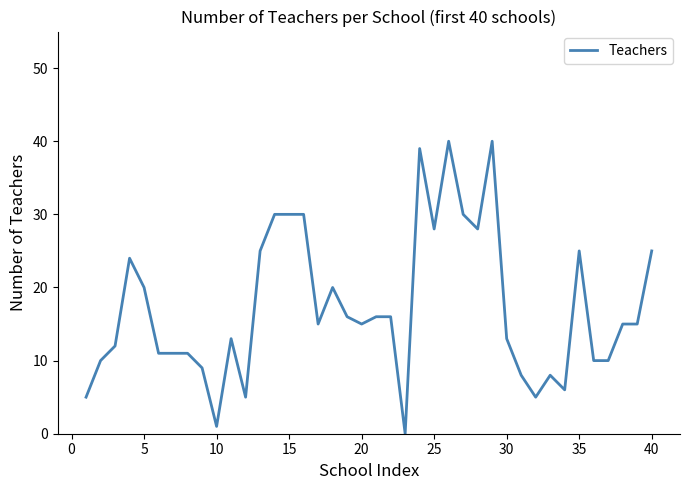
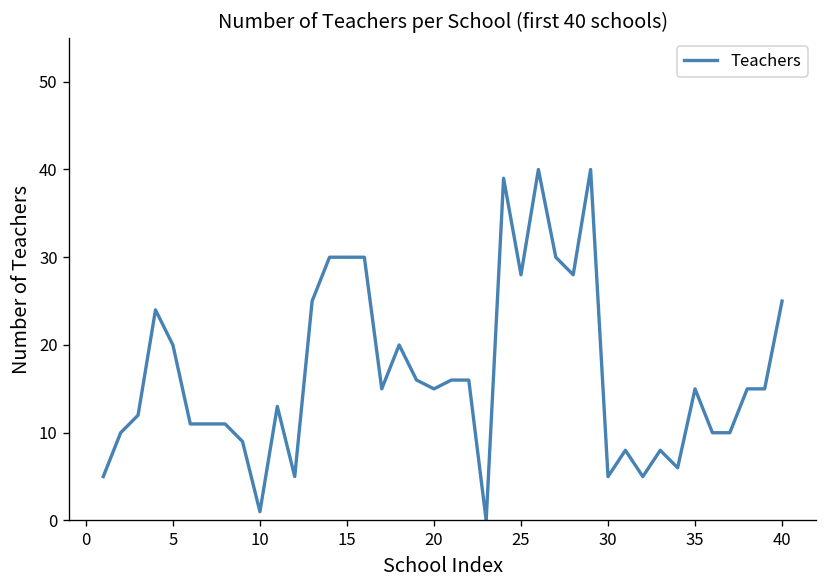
  {
    "5": 20,
    "10": 1,
    "15": 30,
    "20": 15,
    "25": 28,
-   "30": 13,
-   "35": 25,
+   "30": 5,
+   "35": 15,
    "40": 25
  }
